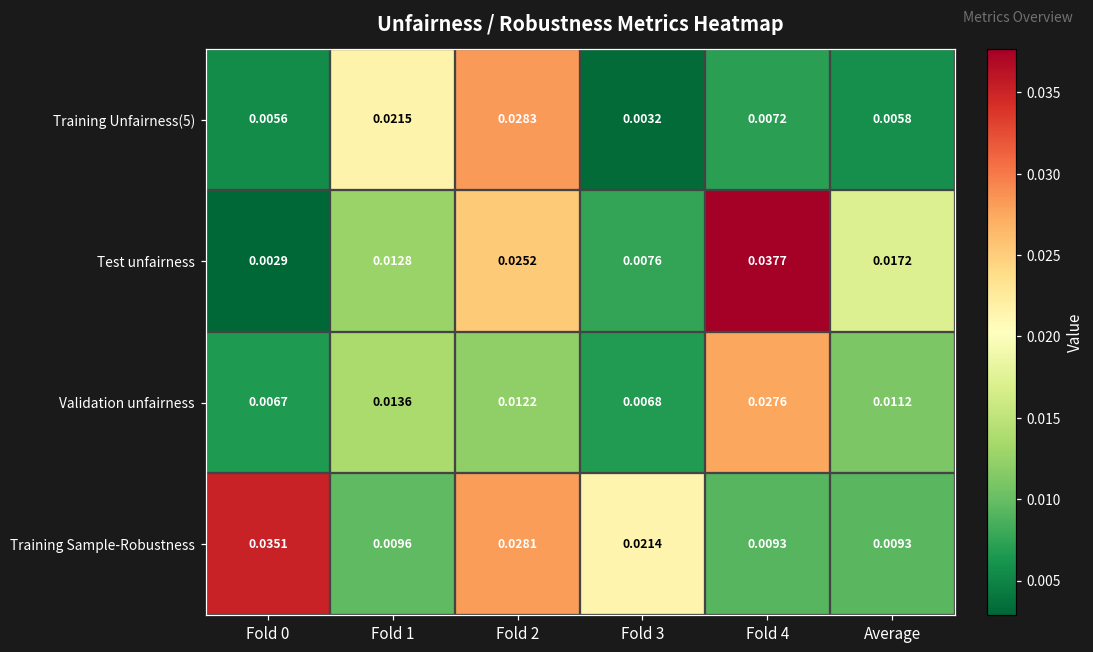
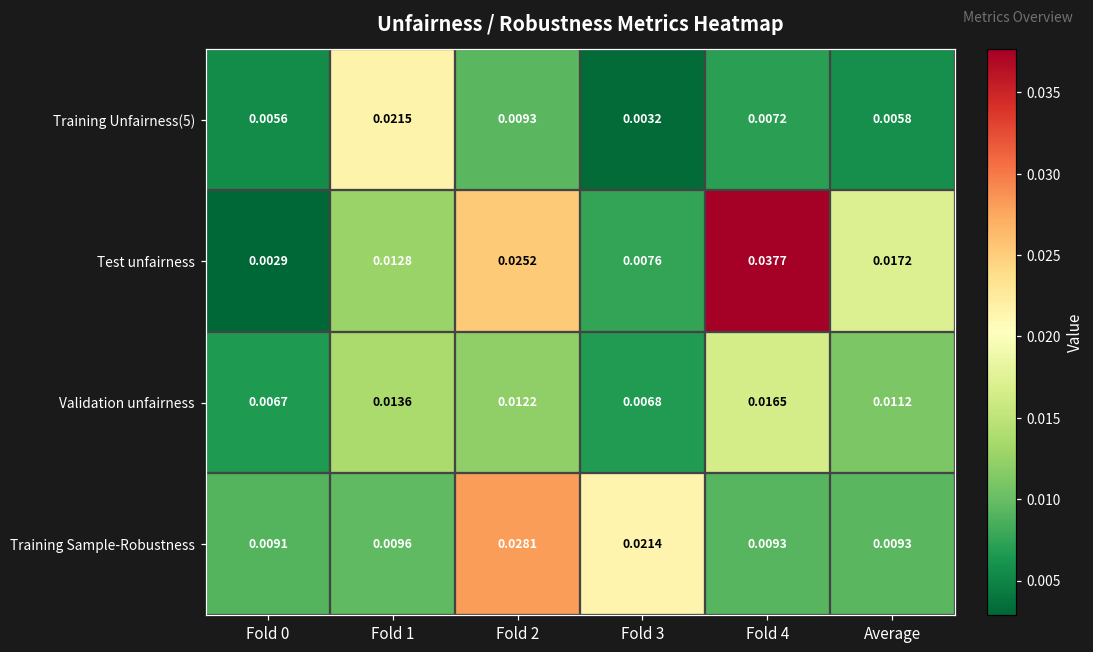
  {
    "Training Unfairness(5)": {
      "Fold 0": 0.0056,
      "Fold 1": 0.0215,
-     "Fold 2": 0.0283,
+     "Fold 2": 0.0093,
      "Fold 3": 0.0032,
      "Fold 4": 0.0072,
      "Average": 0.0058
    },
    "Test unfairness": {
      "Fold 0": 0.0029,
      "Fold 1": 0.0128,
      "Fold 2": 0.0252,
      "Fold 3": 0.0076,
      "Fold 4": 0.0377,
      "Average": 0.0172
    },
    "Validation unfairness": {
      "Fold 0": 0.0067,
      "Fold 1": 0.0136,
      "Fold 2": 0.0122,
      "Fold 3": 0.0068,
-     "Fold 4": 0.0276,
+     "Fold 4": 0.0165,
      "Average": 0.0112
    },
    "Training Sample-Robustness": {
-     "Fold 0": 0.0351,
+     "Fold 0": 0.0091,
      "Fold 1": 0.0096,
      "Fold 2": 0.0281,
      "Fold 3": 0.0214,
      "Fold 4": 0.0093,
      "Average": 0.0093
    }
  }
